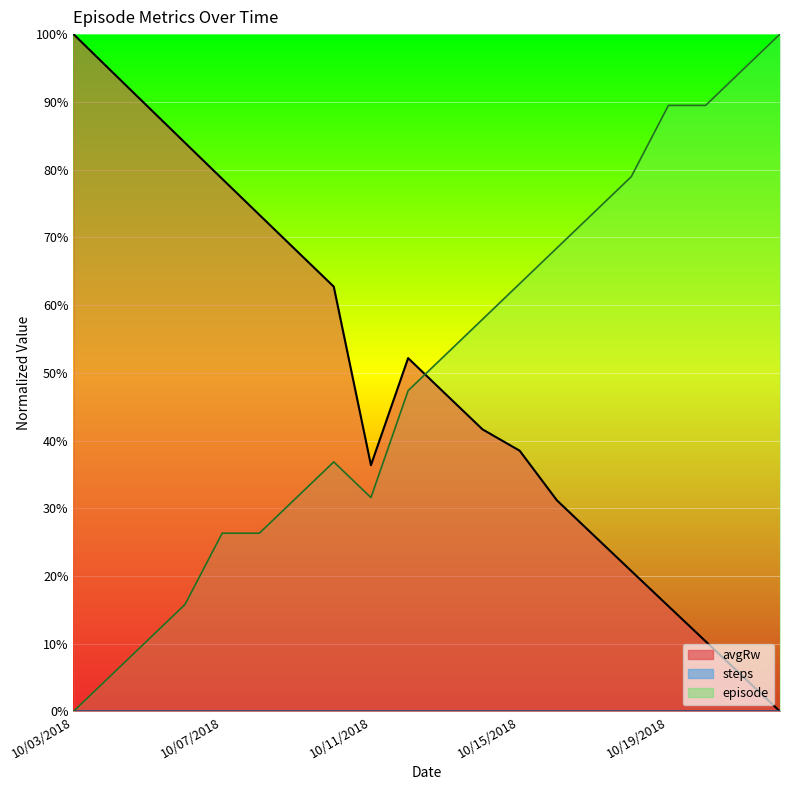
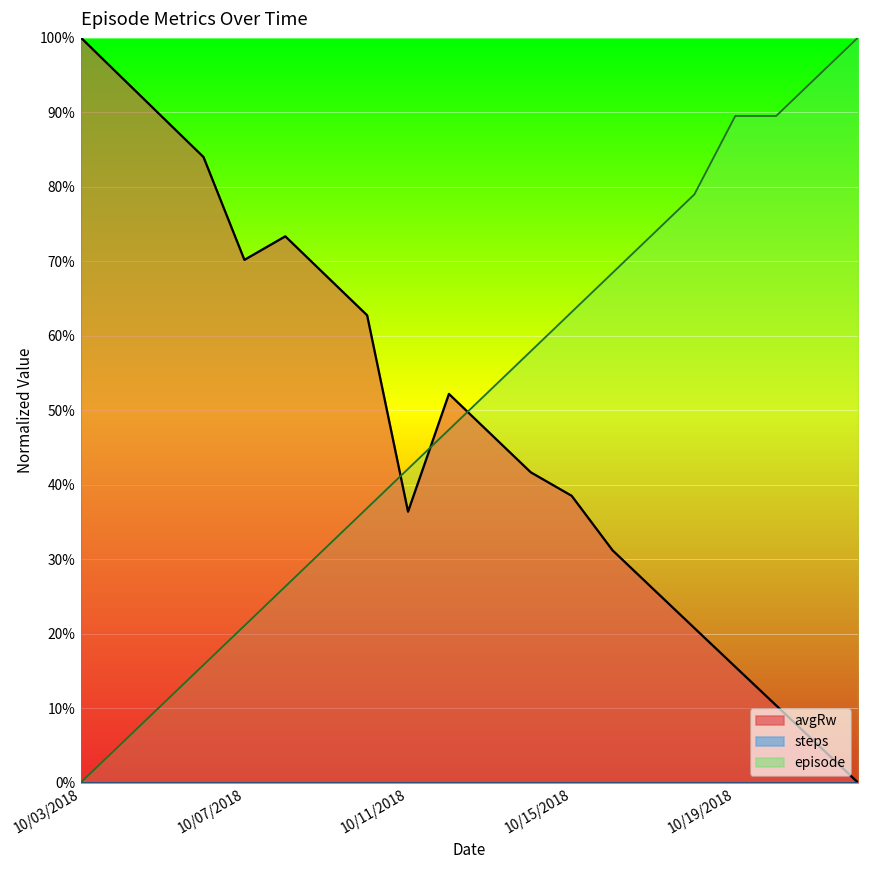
  {
    "avgRw": {
      "10/03/2018": "100%",
-     "10/07/2018": "79%",
+     "10/07/2018": "70%",
      "10/11/2018": "36%",
      "10/15/2018": "38%",
      "10/19/2018": "16%"
    },
    "steps": {
      "10/07/2018": "0%",
      "10/11/2018": "0%",
      "10/15/2018": "0%",
      "10/19/2018": "0%"
    },
    "episode": {
-     "10/07/2018": "26%",
-     "10/11/2018": "32%",
+     "10/07/2018": "21%",
+     "10/11/2018": "42%",
      "10/15/2018": "63%",
      "10/19/2018": "89%"
    }
  }
